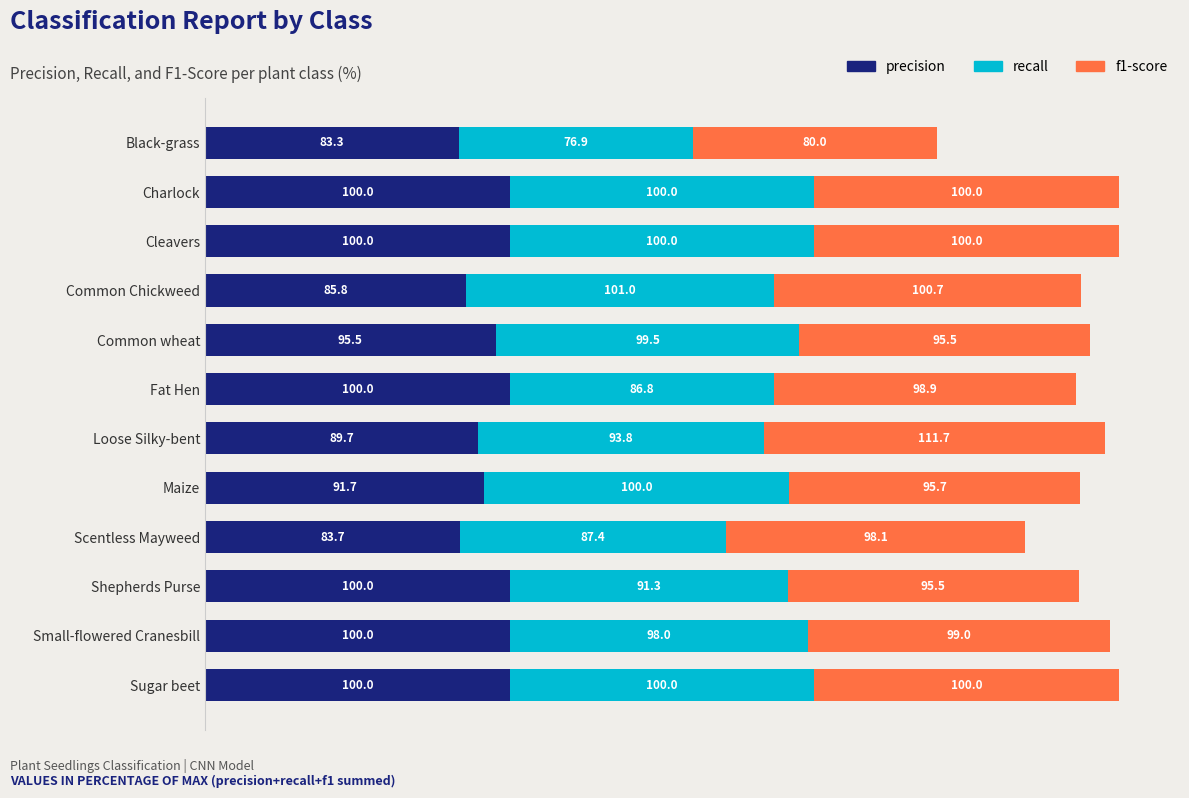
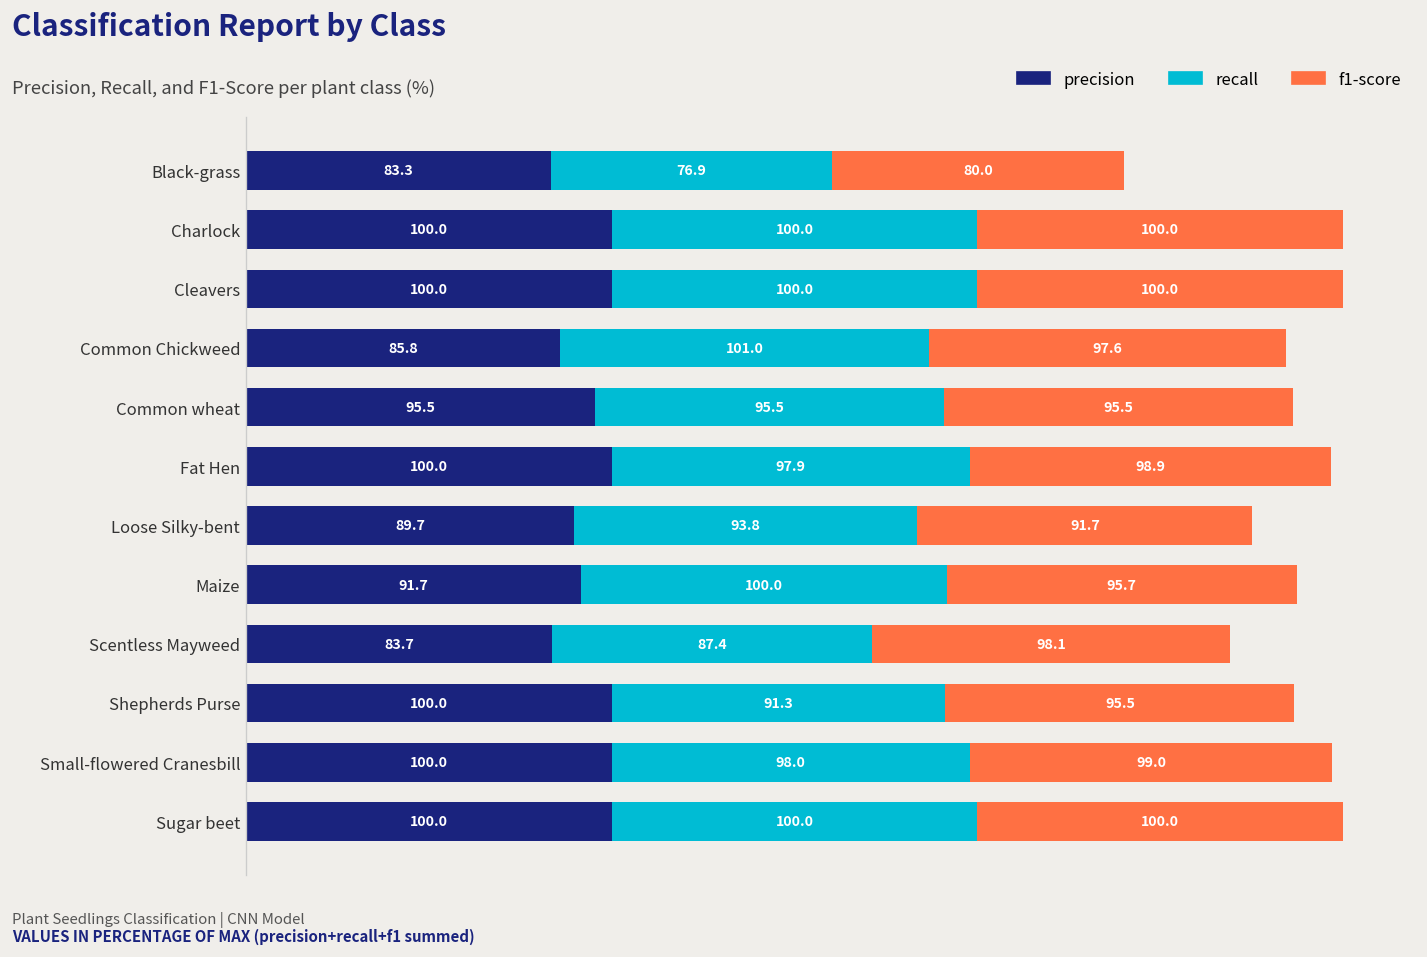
  {
    "precision": {
      "Black-grass": 83.3,
      "Charlock": 100.0,
      "Cleavers": 100.0,
      "Common Chickweed": 85.8,
      "Common wheat": 95.5,
      "Fat Hen": 100.0,
      "Loose Silky-bent": 89.7,
      "Maize": 91.7,
      "Scentless Mayweed": 83.7,
      "Shepherds Purse": 100.0,
      "Small-flowered Cranesbill": 100.0,
      "Sugar beet": 100.0
    },
    "recall": {
      "Black-grass": 76.9,
      "Charlock": 100.0,
      "Cleavers": 100.0,
      "Common Chickweed": 101.0,
-     "Common wheat": 99.5,
-     "Fat Hen": 86.8,
+     "Common wheat": 95.5,
+     "Fat Hen": 97.9,
      "Loose Silky-bent": 93.8,
      "Maize": 100.0,
      "Scentless Mayweed": 87.4,
      "Shepherds Purse": 91.3,
      "Small-flowered Cranesbill": 98.0,
      "Sugar beet": 100.0
    },
    "f1-score": {
      "Black-grass": 80.0,
      "Charlock": 100.0,
      "Cleavers": 100.0,
-     "Common Chickweed": 100.7,
+     "Common Chickweed": 97.6,
      "Common wheat": 95.5,
      "Fat Hen": 98.9,
-     "Loose Silky-bent": 111.7,
+     "Loose Silky-bent": 91.7,
      "Maize": 95.7,
      "Scentless Mayweed": 98.1,
      "Shepherds Purse": 95.5,
      "Small-flowered Cranesbill": 99.0,
      "Sugar beet": 100.0
    }
  }
